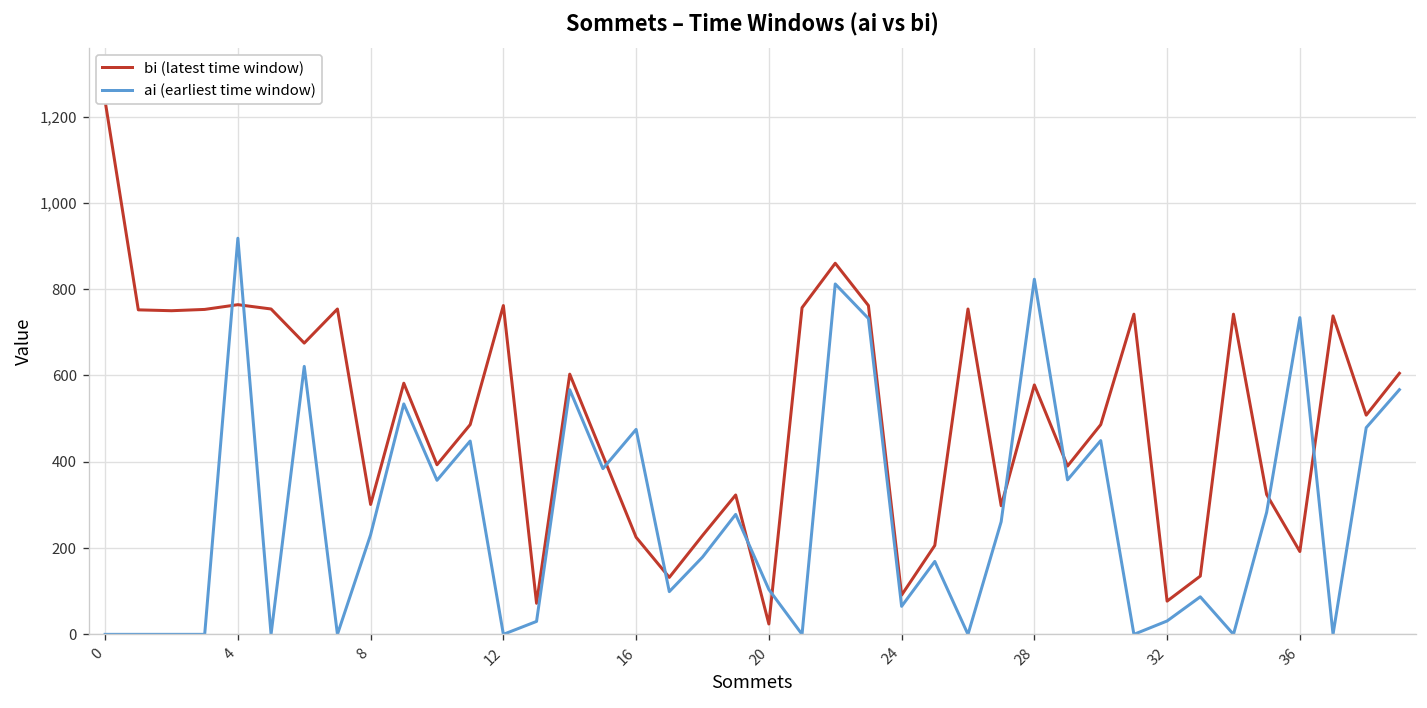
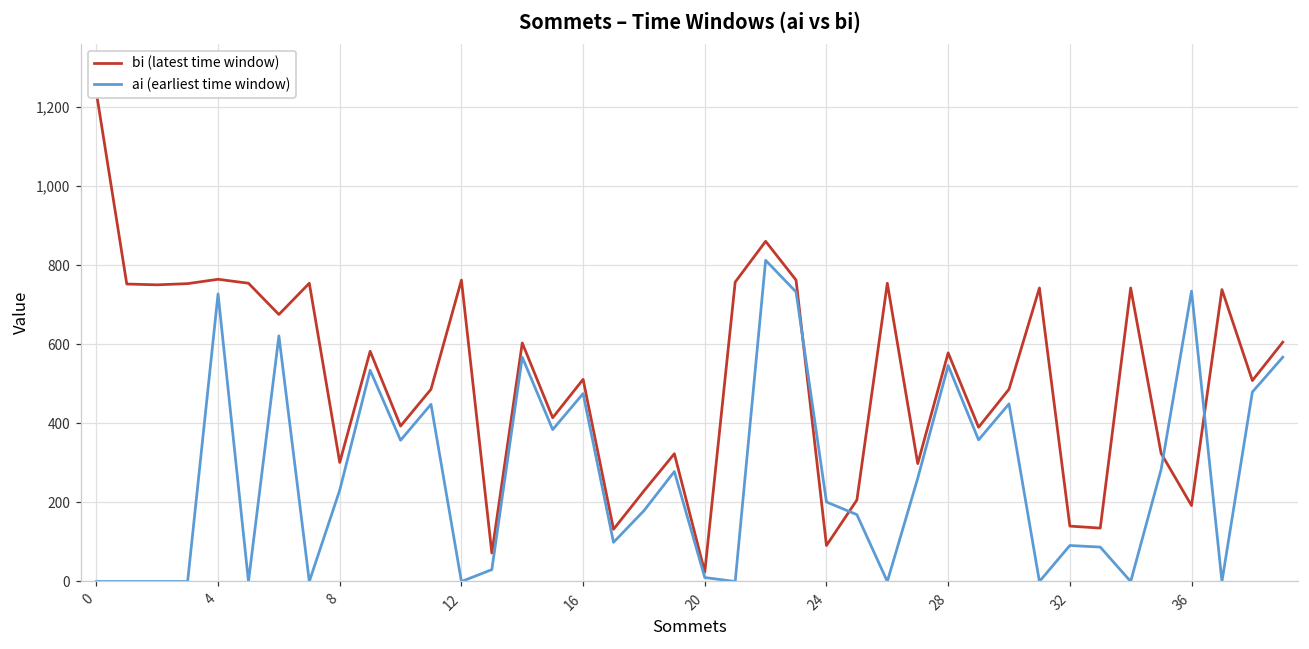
  {
    "bi (latest time window)": {
      "4": 760,
      "8": 300,
      "12": 760,
-     "16": 230,
+     "16": 510,
      "20": 20,
      "24": 90,
      "28": 580,
-     "32": 80,
+     "32": 140,
      "36": 190
    },
    "ai (earliest time window)": {
      "0": 0,
-     "4": 920,
+     "4": 730,
      "8": 230,
      "12": 0,
      "16": 480,
-     "20": 100,
-     "24": 70,
-     "28": 820,
-     "32": 30,
+     "20": 10,
+     "24": 200,
+     "28": 550,
+     "32": 90,
      "36": 730
    }
  }
